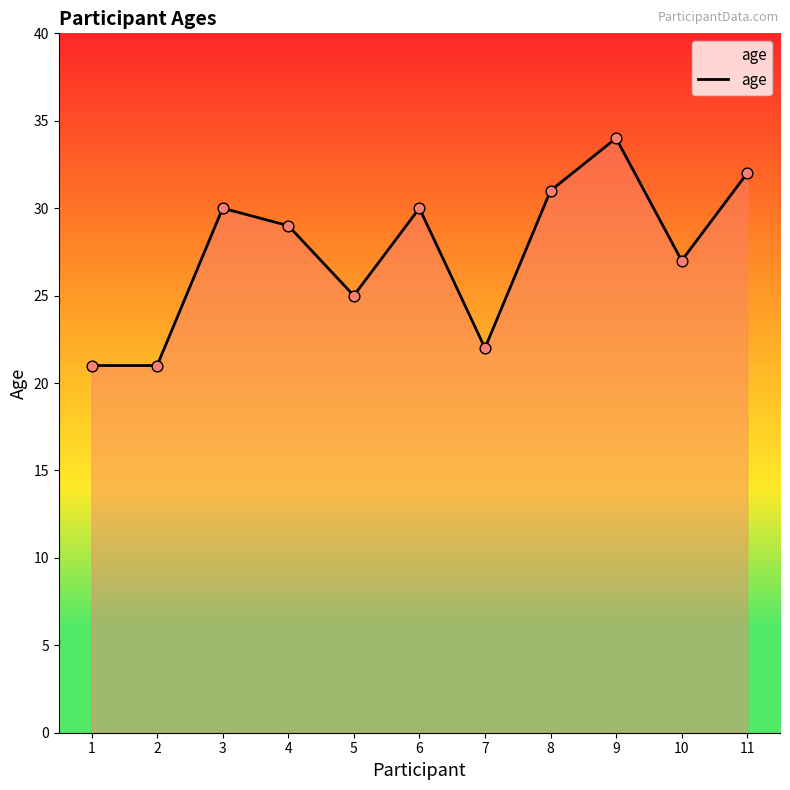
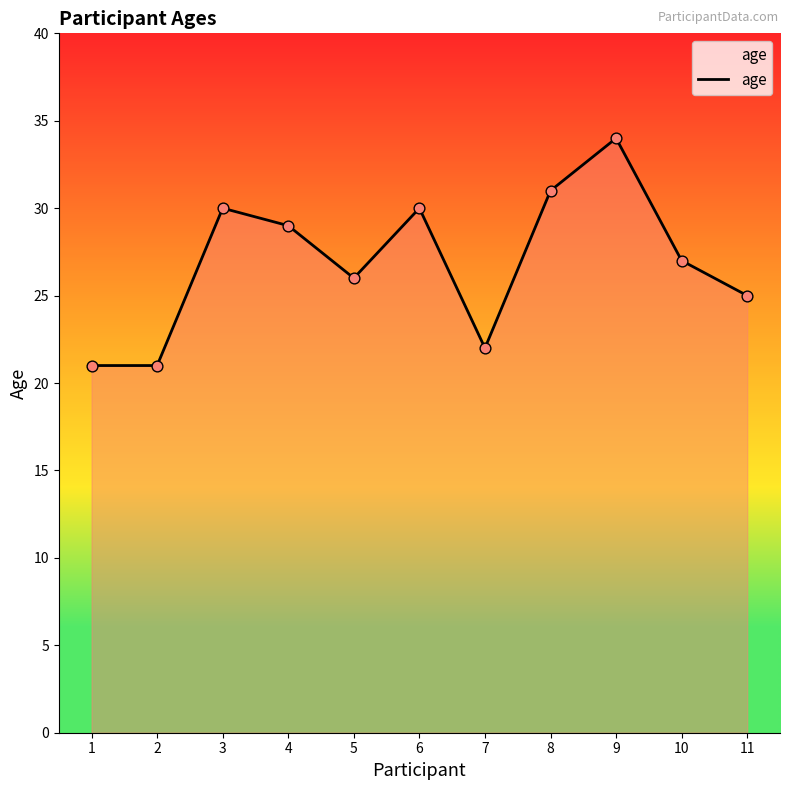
  {
    "1": 21,
    "2": 21,
    "3": 30,
    "4": 29,
-   "5": 25,
+   "5": 26,
    "6": 30,
    "7": 22,
    "8": 31,
    "9": 34,
    "10": 27,
-   "11": 32
+   "11": 25
  }
